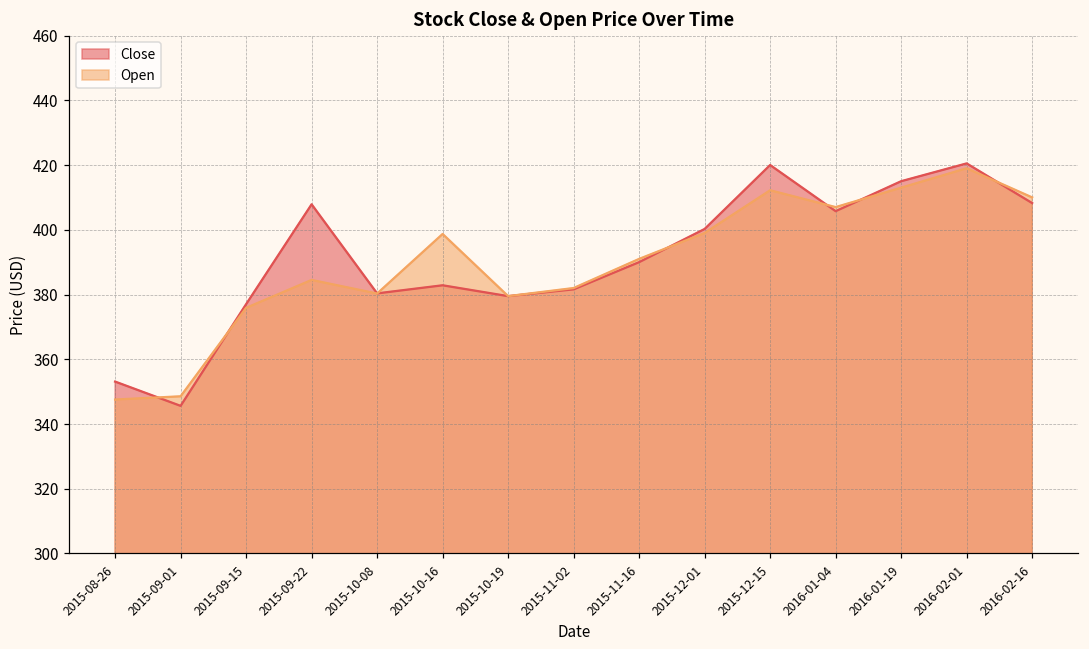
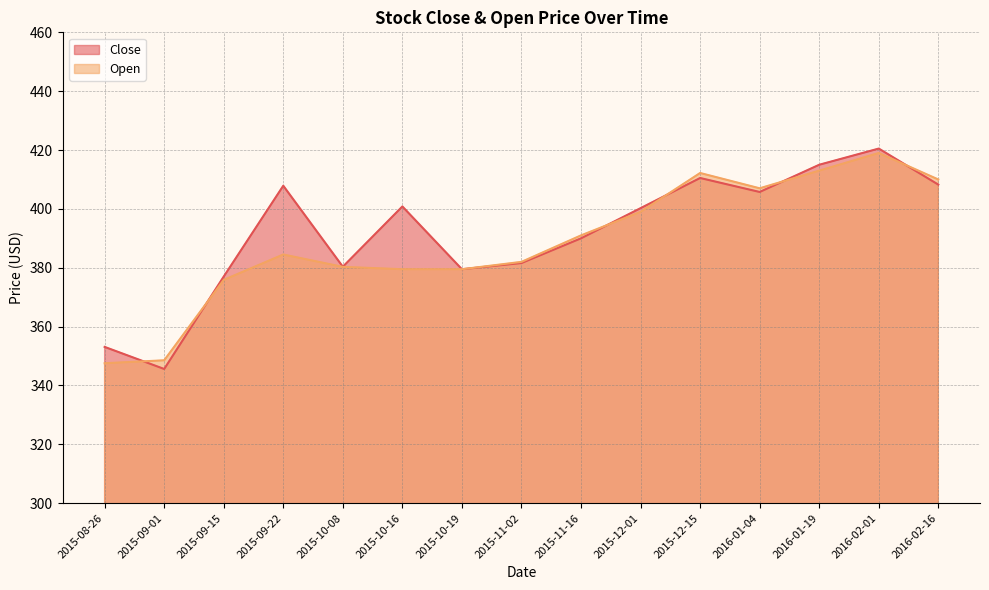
  {
    "Close": {
      "2015-08-26": 353,
      "2015-09-01": 346,
      "2015-09-15": 377,
      "2015-09-22": 408,
-     "2015-10-16": 383,
+     "2015-10-16": 401,
      "2015-11-16": 390,
      "2015-12-01": 400,
-     "2015-12-15": 420,
+     "2015-12-15": 411,
      "2016-01-04": 406,
      "2016-01-19": 415,
      "2016-02-01": 421,
      "2016-02-16": 408
    },
    "Open": {
      "2015-08-26": 348,
      "2015-09-01": 349,
      "2015-09-15": 376,
      "2015-09-22": 385,
-     "2015-10-16": 399,
+     "2015-10-16": 380,
      "2015-11-16": 391,
      "2015-12-01": 399,
      "2015-12-15": 412,
      "2016-01-04": 407,
      "2016-01-19": 413,
      "2016-02-01": 419,
      "2016-02-16": 410
    }
  }
